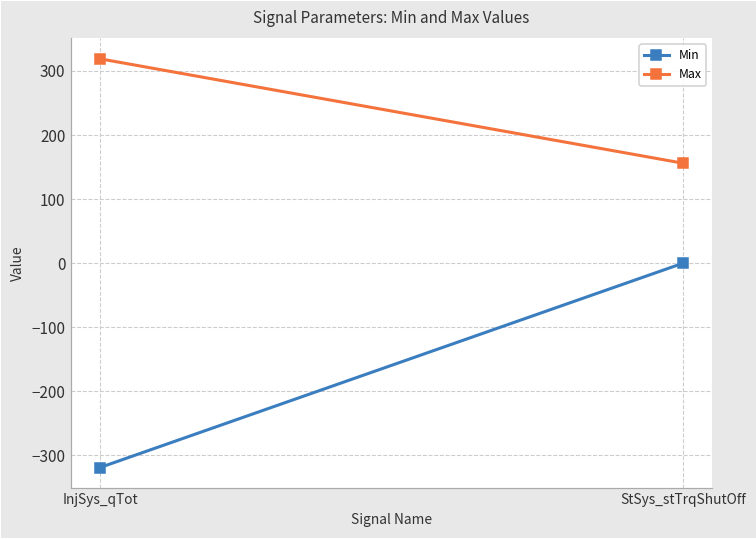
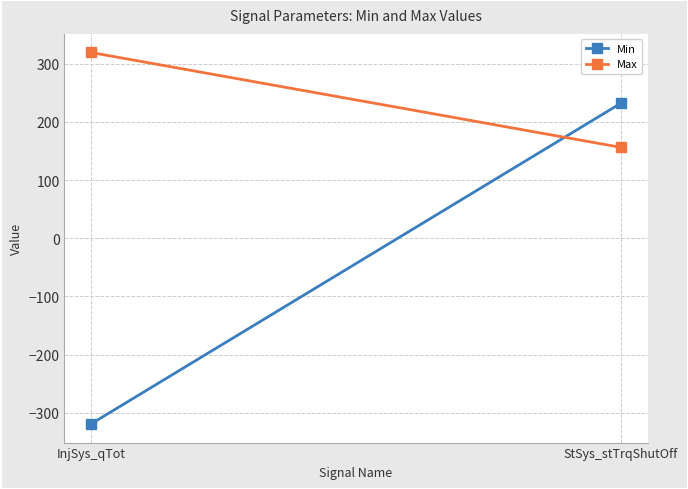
  {
    "Min": {
      "InjSys_qTot": -320,
-     "StSys_stTrqShutOff": 0
+     "StSys_stTrqShutOff": 230
    },
    "Max": {
      "InjSys_qTot": 320,
      "StSys_stTrqShutOff": 160
    }
  }
